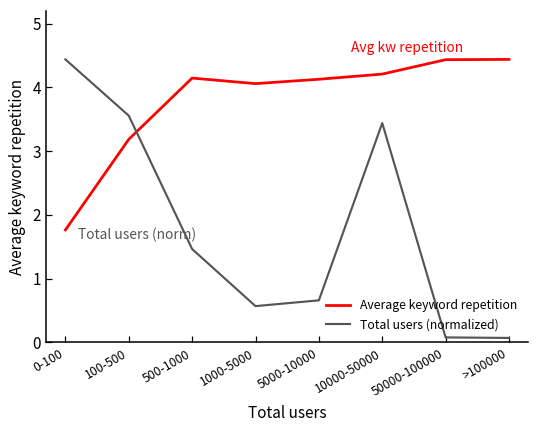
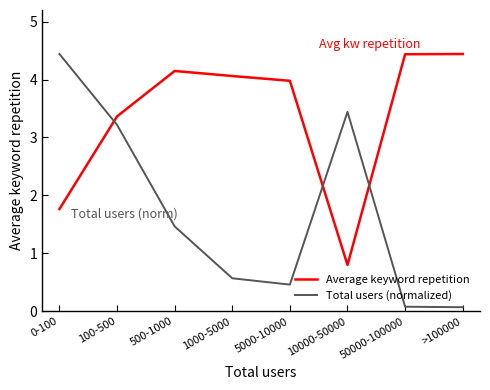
  {
    "Average keyword repetition": {
      "0-100": 1.8,
-     "100-500": 3.2,
+     "100-500": 3.4,
      "500-1000": 4.1,
      "1000-5000": 4.1,
-     "5000-10000": 4.1,
-     "10000-50000": 4.2,
+     "5000-10000": 4.0,
+     "10000-50000": 0.8,
      "50000-100000": 4.4,
      ">100000": 4.4
    },
    "Total users (normalized)": {
      "0-100": 4.4,
-     "100-500": 3.6,
+     "100-500": 3.2,
      "500-1000": 1.5,
      "1000-5000": 0.6,
-     "5000-10000": 0.7,
+     "5000-10000": 0.5,
      "10000-50000": 3.4,
      "50000-100000": 0.1,
      ">100000": 0.1
    }
  }
